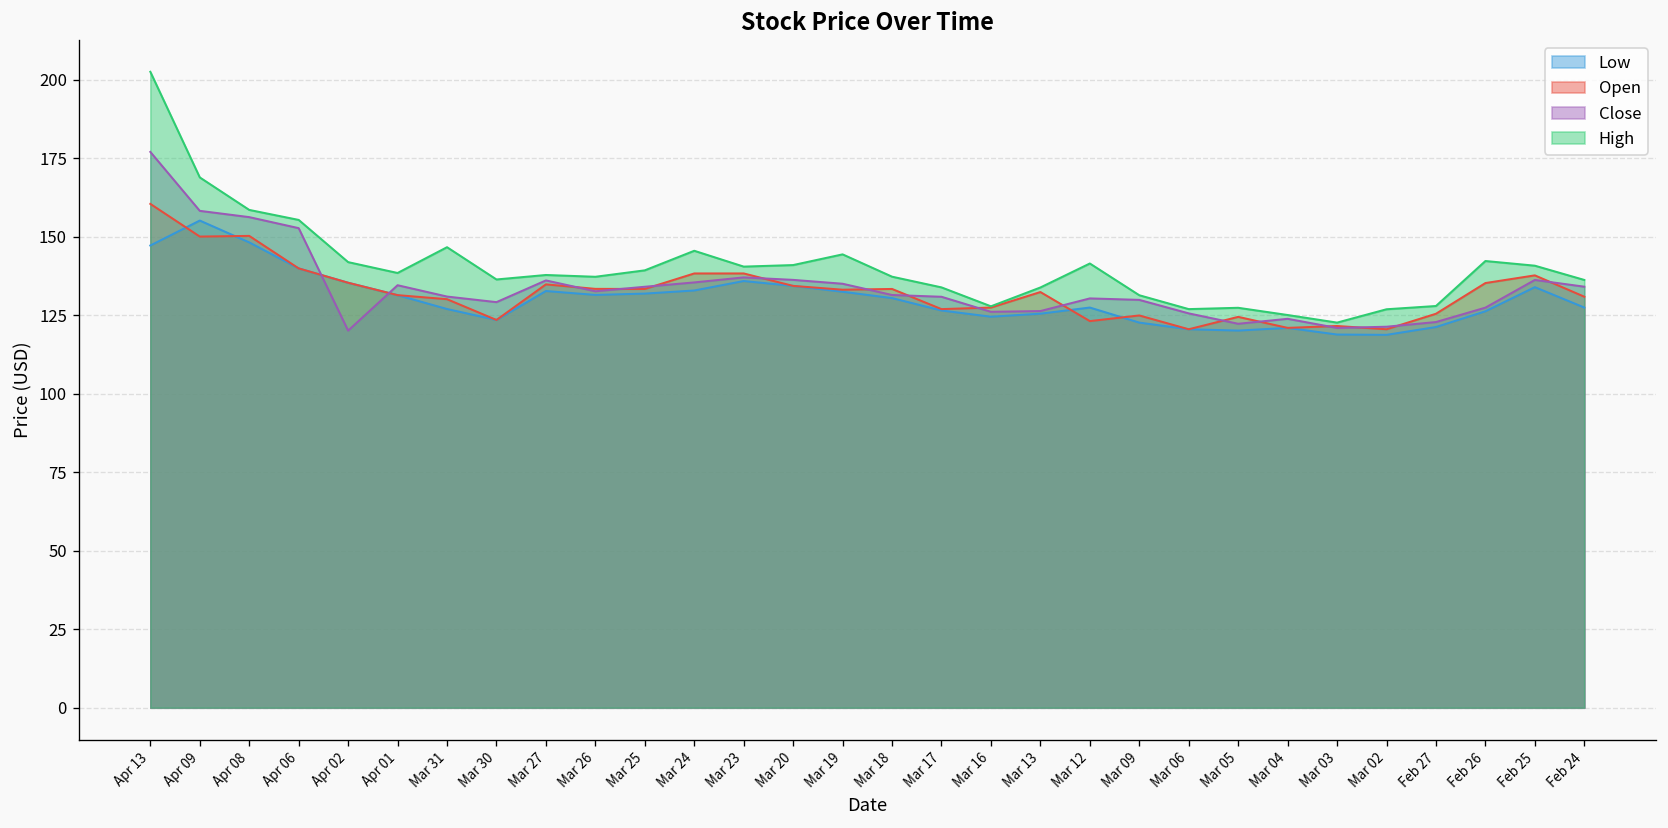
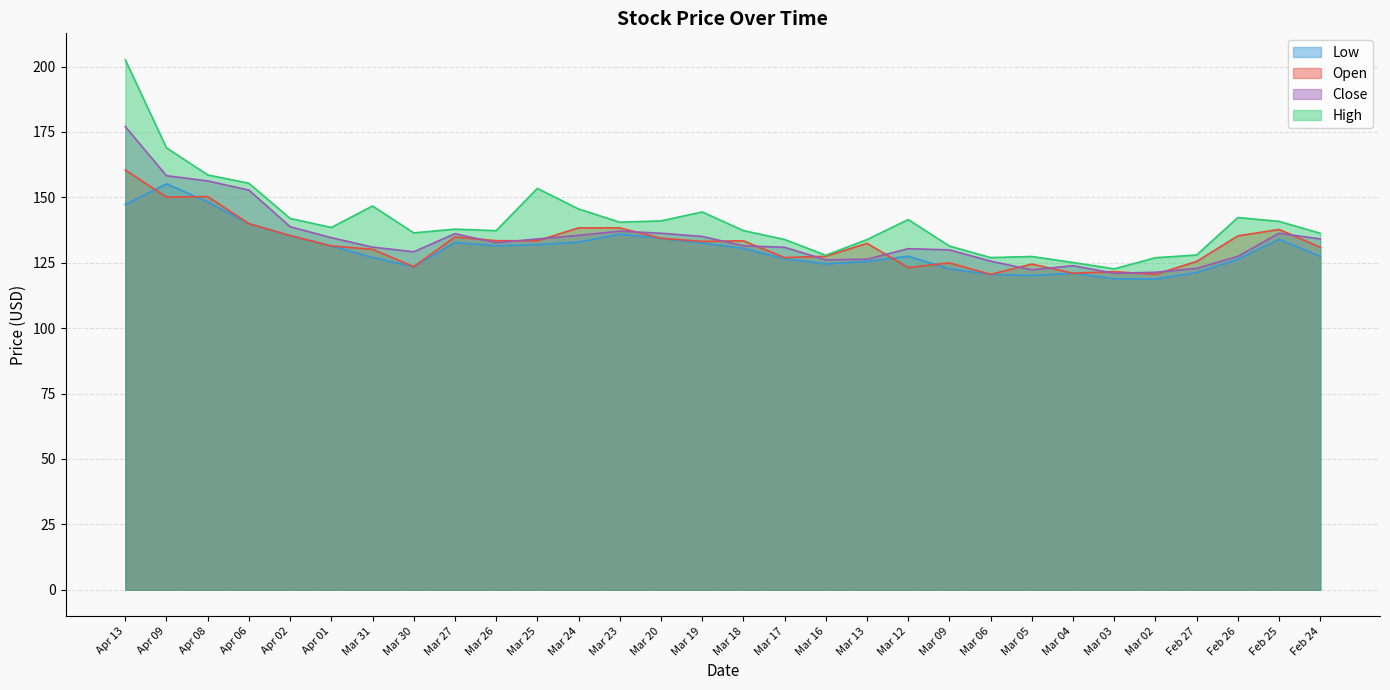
  {
    "Low": {
      "Apr 13": 147,
      "Apr 09": 155,
      "Apr 08": 148,
      "Mar 31": 127,
      "Mar 27": 133,
      "Mar 26": 131,
      "Mar 25": 132,
      "Mar 24": 133,
      "Mar 23": 136,
      "Mar 18": 130,
      "Mar 16": 125,
      "Mar 12": 127,
      "Mar 09": 123,
      "Mar 05": 120,
      "Mar 03": 119,
      "Mar 02": 119,
      "Feb 27": 121,
      "Feb 26": 126,
      "Feb 25": 134,
      "Feb 24": 127
    },
    "Open": {
      "Apr 13": 160,
      "Apr 09": 150,
      "Apr 08": 150,
      "Mar 27": 135,
      "Mar 24": 138,
      "Mar 23": 138,
      "Mar 18": 133,
      "Mar 13": 132,
      "Mar 12": 123,
      "Mar 09": 125,
      "Mar 05": 125,
      "Feb 27": 125,
      "Feb 26": 135,
      "Feb 25": 138,
      "Feb 24": 131
    },
    "Close": {
      "Apr 13": 177,
      "Apr 09": 158,
      "Apr 08": 156,
      "Apr 06": 153,
-     "Apr 02": 120,
+     "Apr 02": 139,
      "Apr 01": 135,
      "Mar 30": 129,
      "Mar 27": 136,
      "Mar 24": 135,
      "Mar 23": 137,
      "Mar 20": 136,
      "Mar 19": 135,
      "Mar 18": 131,
      "Mar 17": 131,
      "Mar 16": 126,
      "Mar 12": 130,
      "Mar 09": 130,
      "Mar 06": 126,
      "Mar 05": 122,
      "Mar 04": 124,
      "Feb 27": 123,
      "Feb 26": 127,
      "Feb 25": 136,
      "Feb 24": 134
    },
    "High": {
      "Apr 13": 203,
      "Apr 09": 169,
      "Apr 08": 159,
      "Apr 06": 155,
      "Apr 02": 142,
      "Apr 01": 138,
      "Mar 31": 147,
      "Mar 30": 136,
      "Mar 27": 138,
      "Mar 26": 137,
-     "Mar 25": 139,
+     "Mar 25": 153,
      "Mar 24": 146,
      "Mar 23": 141,
      "Mar 20": 141,
      "Mar 19": 144,
      "Mar 18": 137,
      "Mar 17": 134,
      "Mar 13": 134,
      "Mar 12": 142,
      "Mar 09": 131,
      "Mar 06": 127,
      "Mar 05": 127,
      "Mar 04": 125,
      "Mar 03": 123,
      "Mar 02": 127,
      "Feb 27": 128,
      "Feb 26": 142,
      "Feb 25": 141,
      "Feb 24": 136
    }
  }
